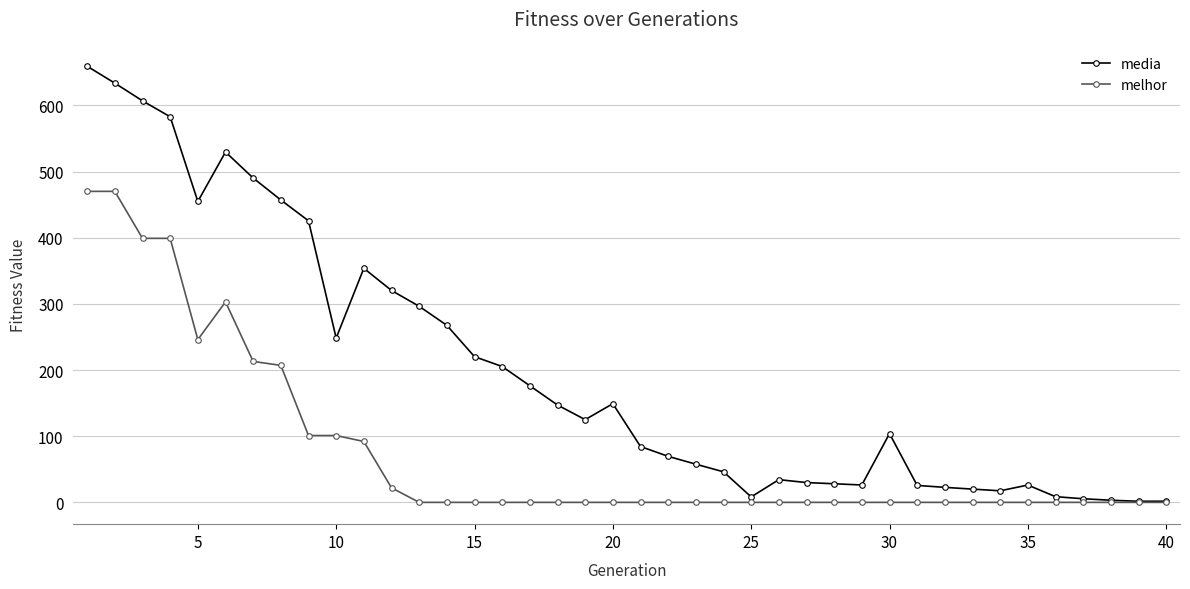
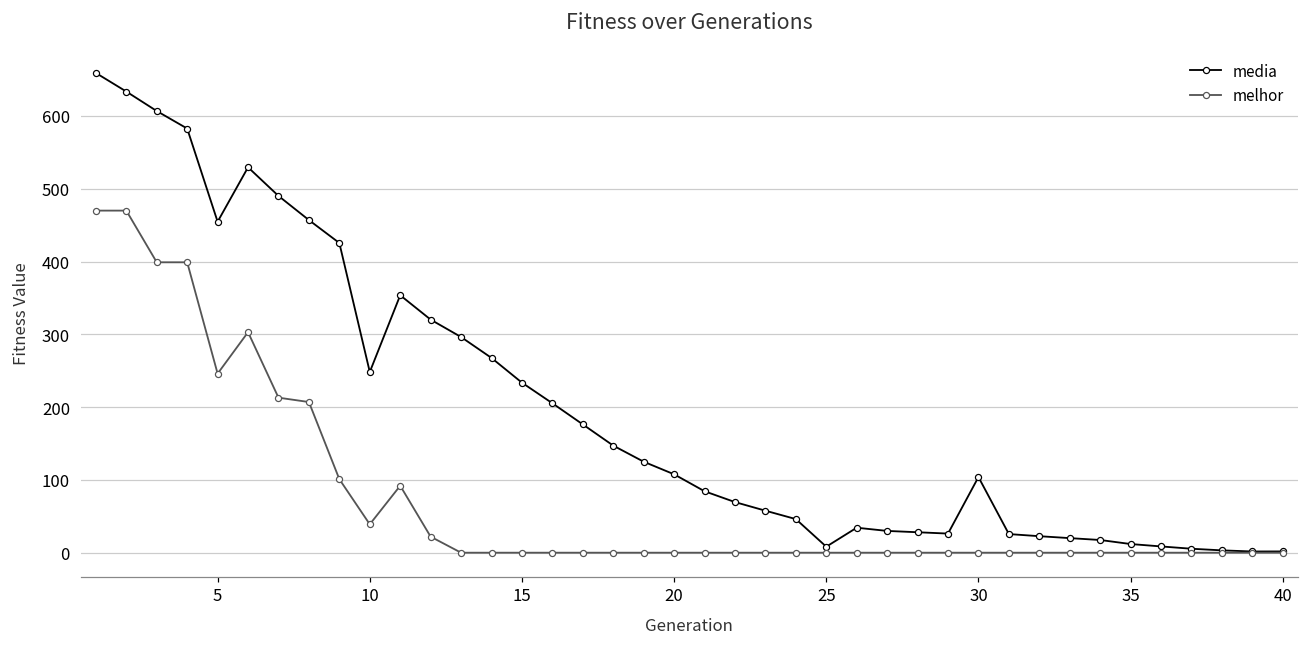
  {
    "media": {
      "5": 450,
      "10": 250,
-     "15": 220,
-     "20": 150,
+     "15": 230,
+     "20": 110,
      "25": 10,
      "30": 100,
-     "35": 30
+     "35": 10
    },
    "melhor": {
      "5": 250,
-     "10": 100,
+     "10": 40,
      "15": 0,
      "20": 0,
      "25": 0,
      "30": 0,
      "35": 0
    }
  }
